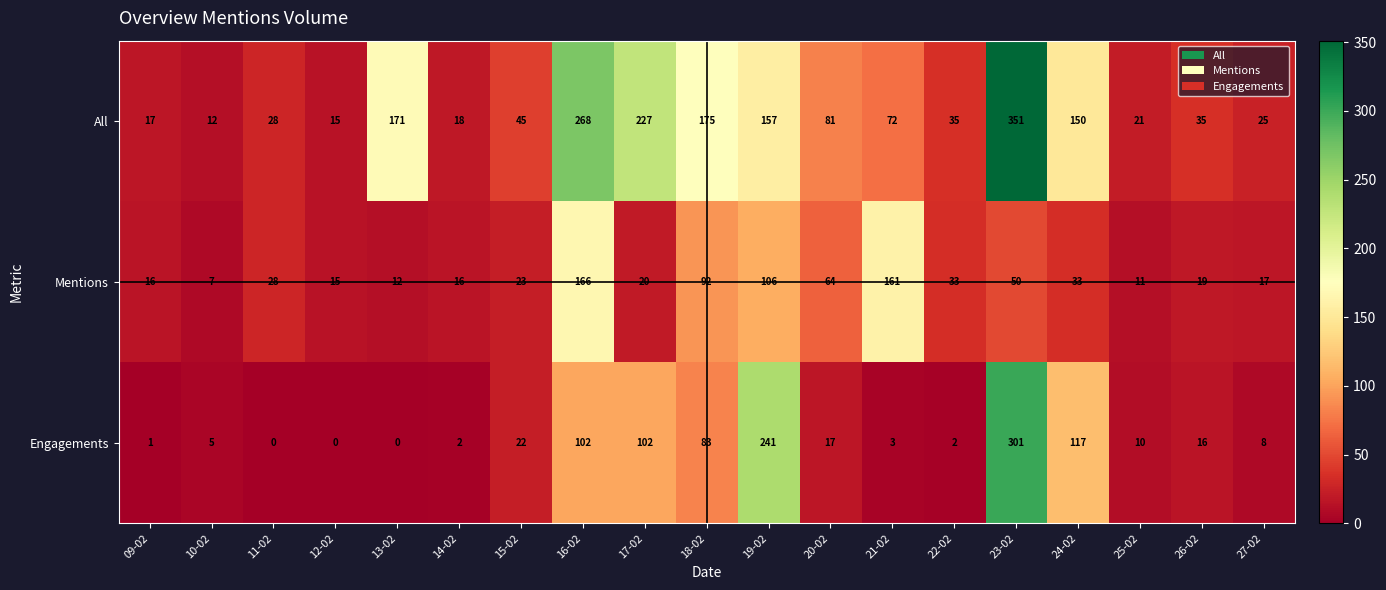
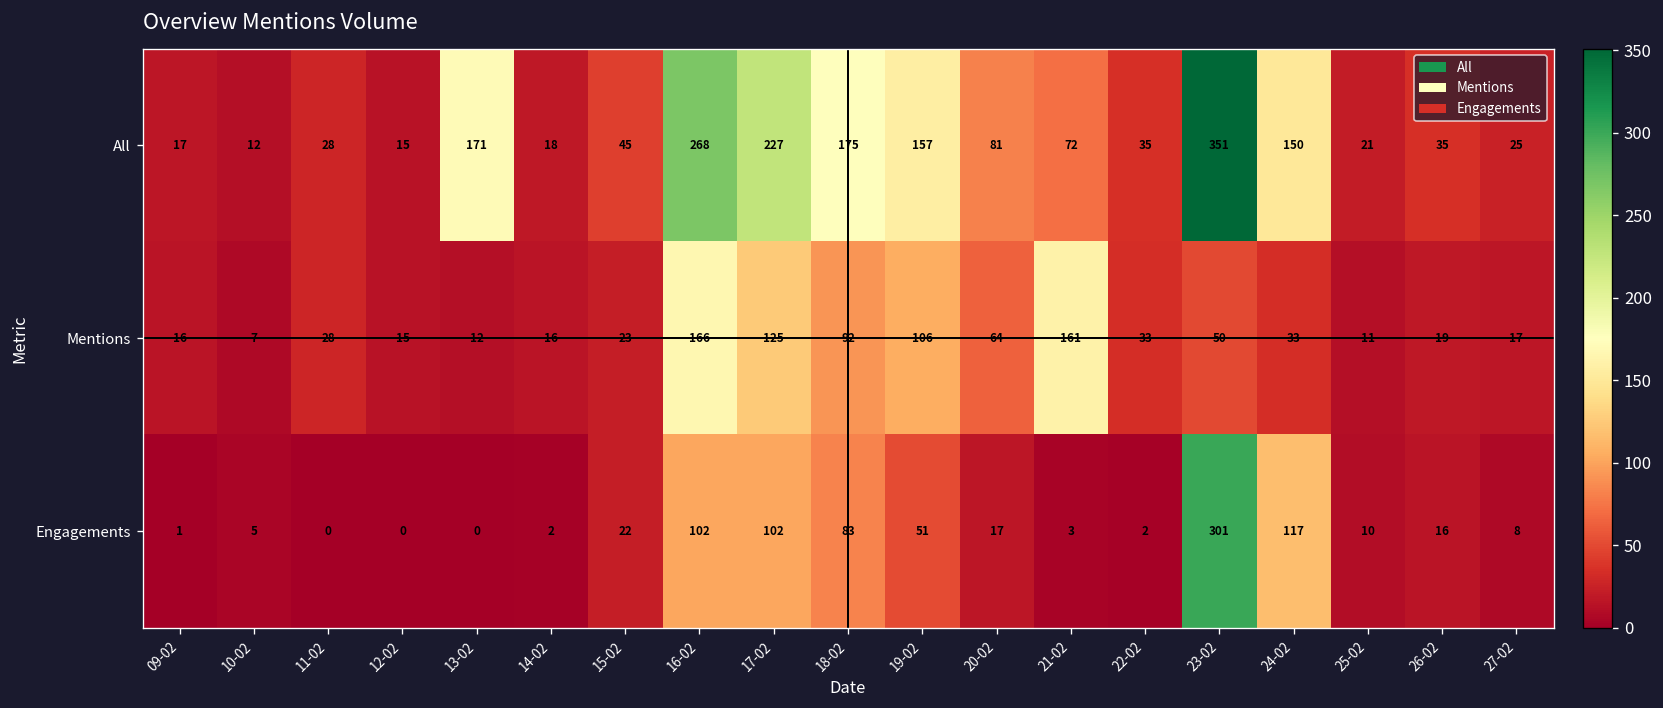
  {
    "All": {
      "09-02": 17,
      "10-02": 12,
      "11-02": 28,
      "12-02": 15,
      "13-02": 171,
      "14-02": 18,
      "15-02": 45,
      "16-02": 268,
      "17-02": 227,
      "18-02": 175,
      "19-02": 157,
      "20-02": 81,
      "21-02": 72,
      "22-02": 35,
      "23-02": 351,
      "24-02": 150,
      "25-02": 21,
      "26-02": 35,
      "27-02": 25
    },
    "Mentions": {
      "09-02": 16,
      "10-02": 7,
      "11-02": 28,
      "12-02": 15,
      "13-02": 12,
      "14-02": 16,
      "15-02": 23,
      "16-02": 166,
-     "17-02": 20,
+     "17-02": 125,
      "18-02": 92,
      "19-02": 106,
      "20-02": 64,
      "21-02": 161,
      "22-02": 33,
      "23-02": 50,
      "24-02": 33,
      "25-02": 11,
      "26-02": 19,
      "27-02": 17
    },
    "Engagements": {
      "09-02": 1,
      "10-02": 5,
      "11-02": 0,
      "12-02": 0,
      "13-02": 0,
      "14-02": 2,
      "15-02": 22,
      "16-02": 102,
      "17-02": 102,
      "18-02": 83,
-     "19-02": 241,
+     "19-02": 51,
      "20-02": 17,
      "21-02": 3,
      "22-02": 2,
      "23-02": 301,
      "24-02": 117,
      "25-02": 10,
      "26-02": 16,
      "27-02": 8
    }
  }
